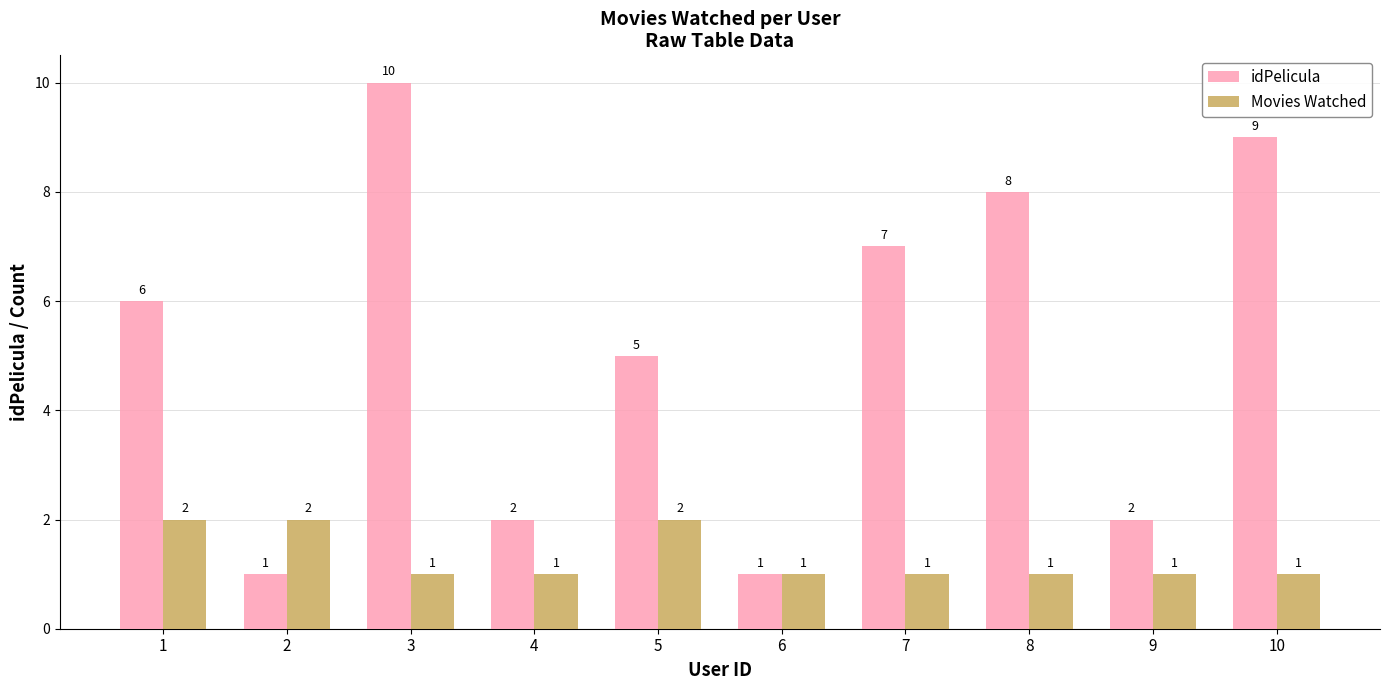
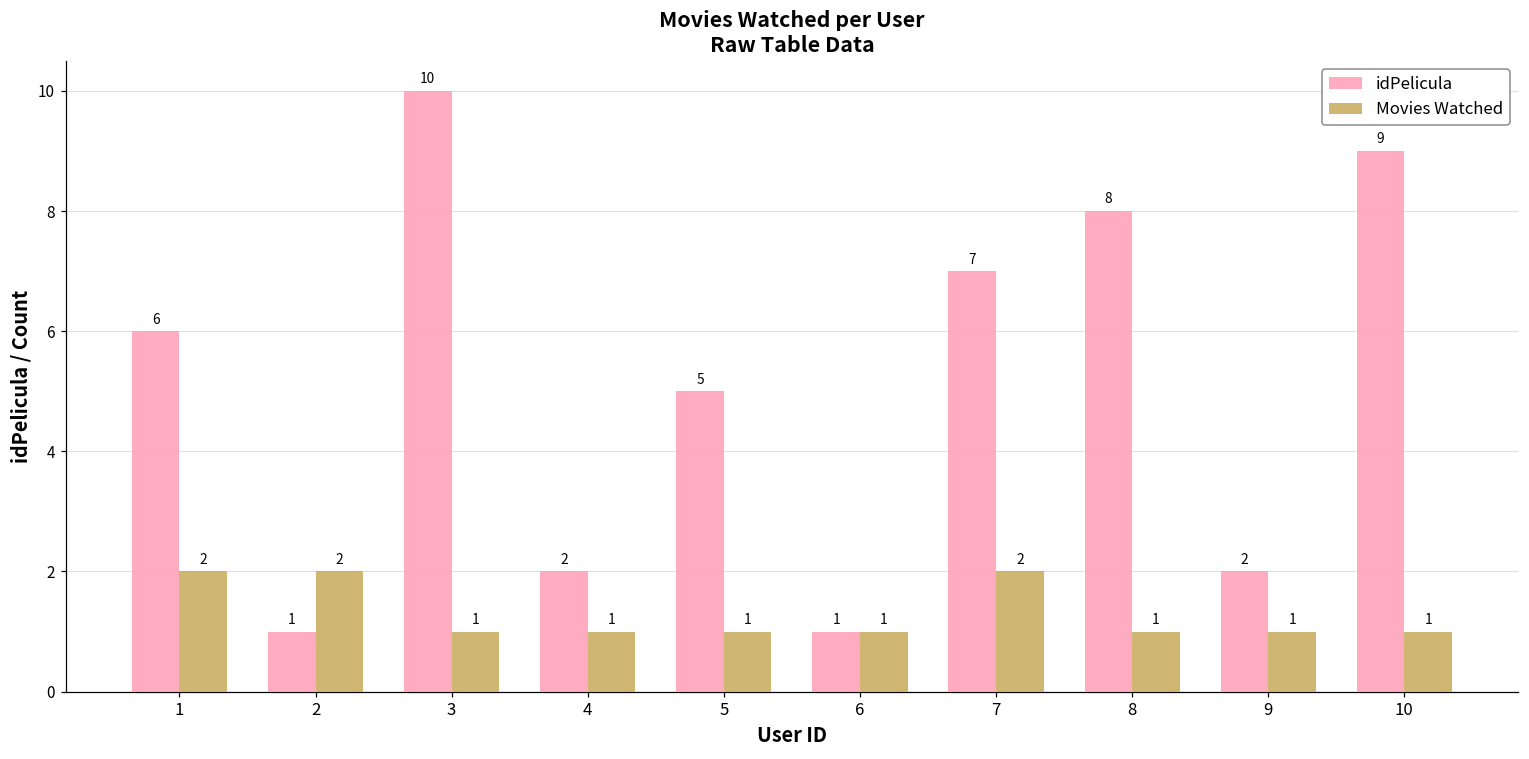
  {
    "idPelicula": {
      "1": 6,
      "2": 1,
      "3": 10,
      "4": 2,
      "5": 5,
      "6": 1,
      "7": 7,
      "8": 8,
      "9": 2,
      "10": 9
    },
    "Movies Watched": {
      "1": 2,
      "2": 2,
      "3": 1,
      "4": 1,
-     "5": 2,
+     "5": 1,
      "6": 1,
-     "7": 1,
+     "7": 2,
      "8": 1,
      "9": 1,
      "10": 1
    }
  }
